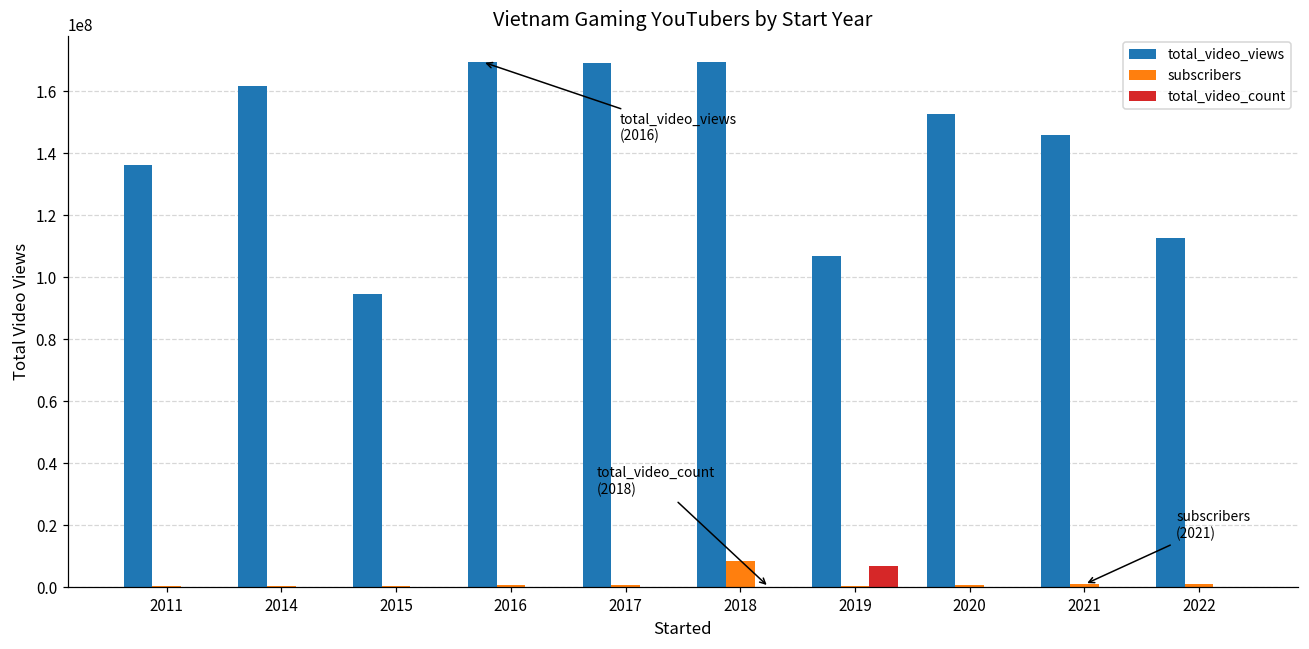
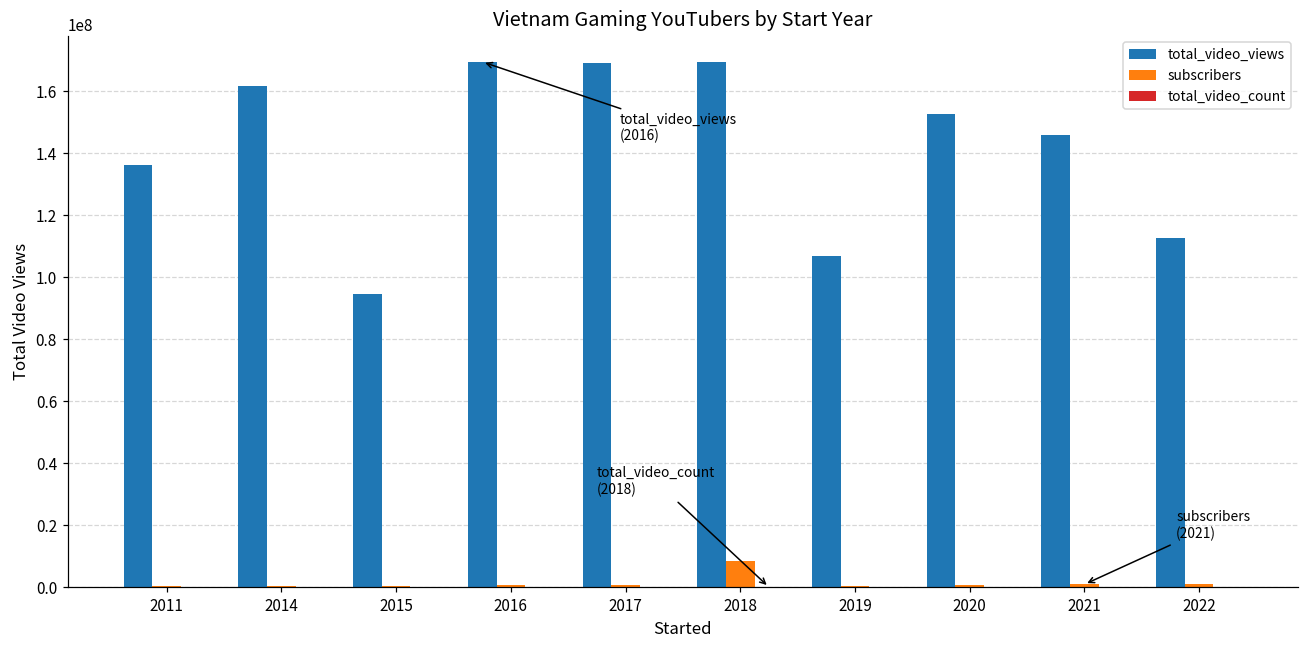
  {
    "total_video_views": {
      "2011": 136000000,
      "2014": 162000000,
      "2015": 95000000,
      "2016": 170000000,
      "2019": 107000000,
      "2020": 153000000,
      "2021": 146000000
    },
    "total_video_count": {
-     "2019": 7000000
+     "2019": 0
    }
  }
